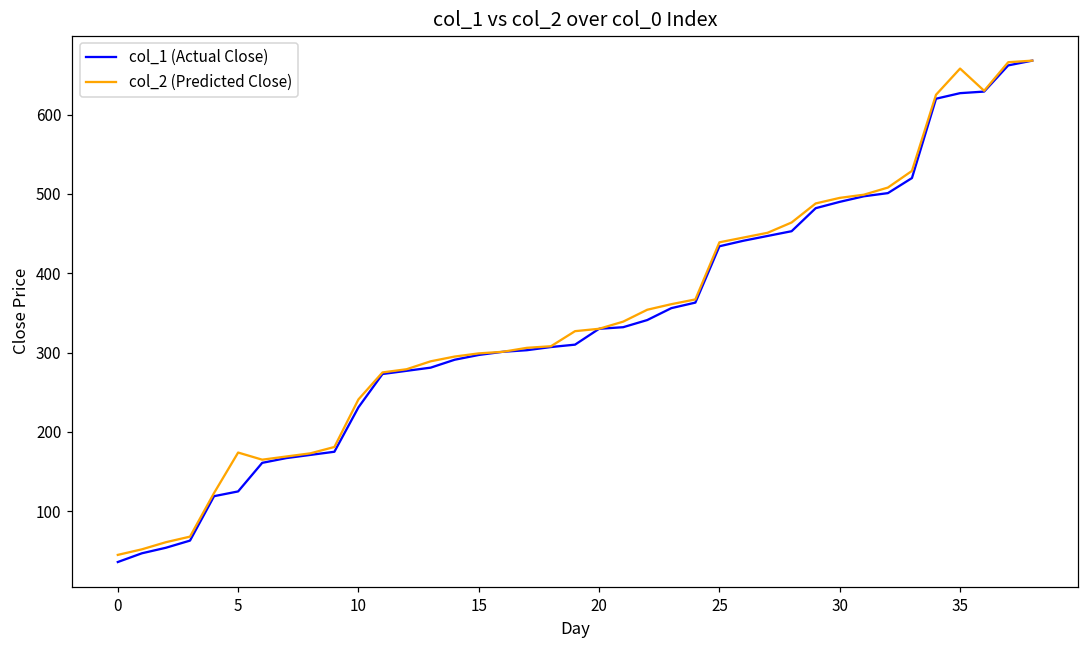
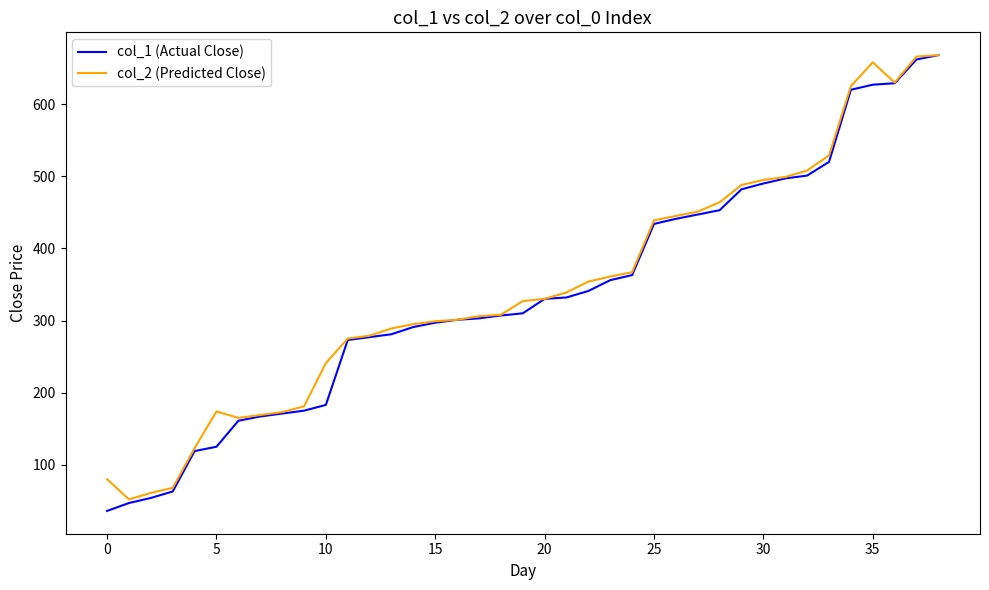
  {
    "col_1 (Actual Close)": {
      "0": 40,
      "5": 130,
-     "10": 230,
+     "10": 180,
      "25": 430,
      "30": 490,
      "35": 630
    },
    "col_2 (Predicted Close)": {
-     "0": 50,
+     "0": 80,
      "5": 170,
      "10": 240,
      "25": 440,
      "30": 500,
      "35": 660
    }
  }
